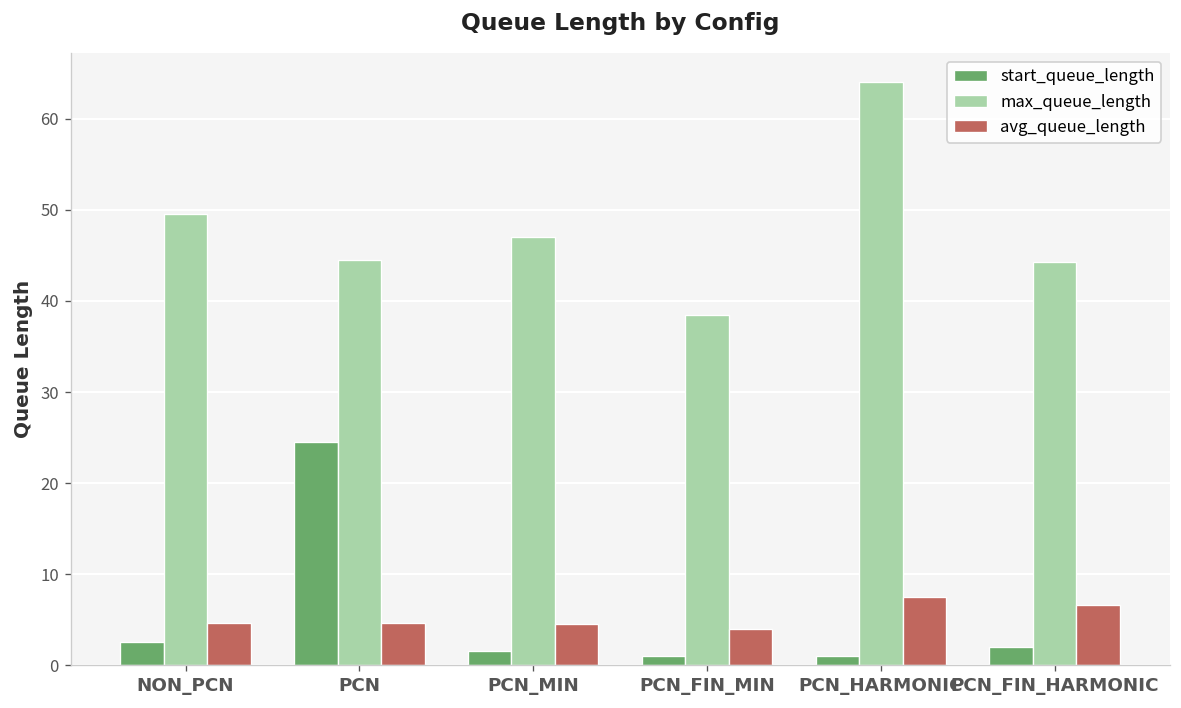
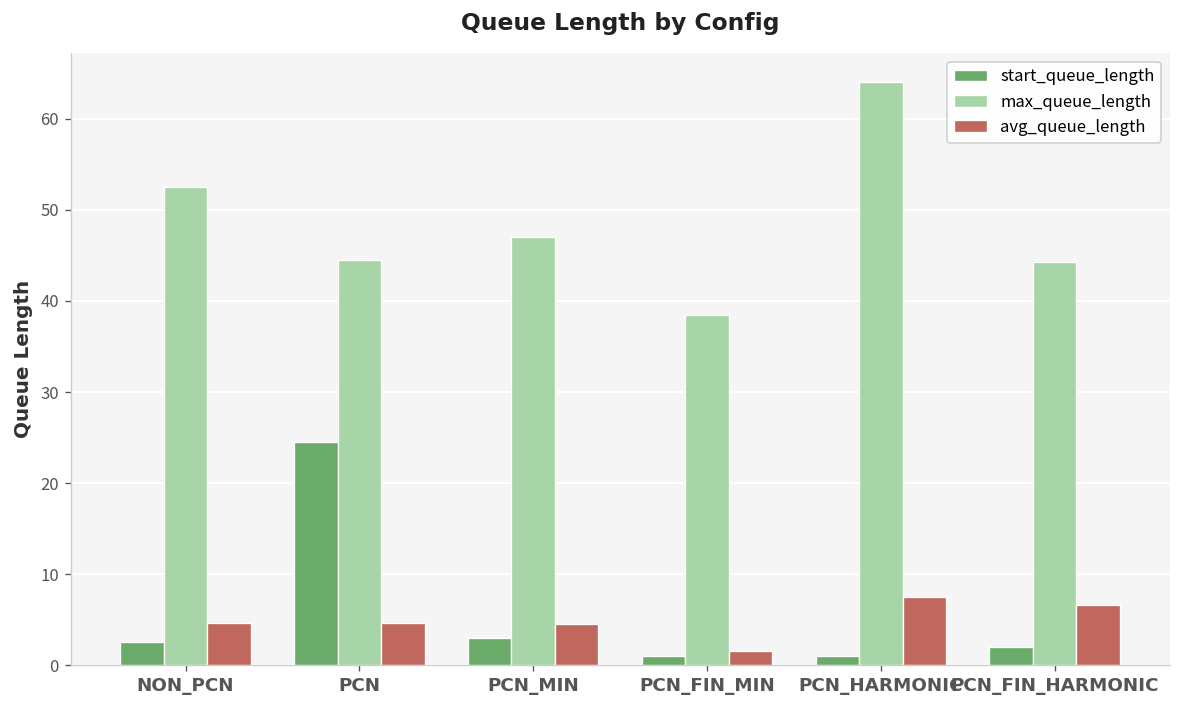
  {
    "start_queue_length": {
      "NON_PCN": 3,
      "PCN": 25,
-     "PCN_MIN": 2,
+     "PCN_MIN": 3,
      "PCN_FIN_MIN": 1,
      "PCN_HARMONIC": 1,
      "PCN_FIN_HARMONIC": 2
    },
    "max_queue_length": {
-     "NON_PCN": 50,
+     "NON_PCN": 53,
      "PCN": 45,
      "PCN_MIN": 47,
      "PCN_FIN_MIN": 39,
      "PCN_HARMONIC": 64,
      "PCN_FIN_HARMONIC": 44
    },
    "avg_queue_length": {
      "NON_PCN": 5,
      "PCN": 5,
      "PCN_MIN": 4,
-     "PCN_FIN_MIN": 4,
+     "PCN_FIN_MIN": 2,
      "PCN_HARMONIC": 7,
      "PCN_FIN_HARMONIC": 7
    }
  }
